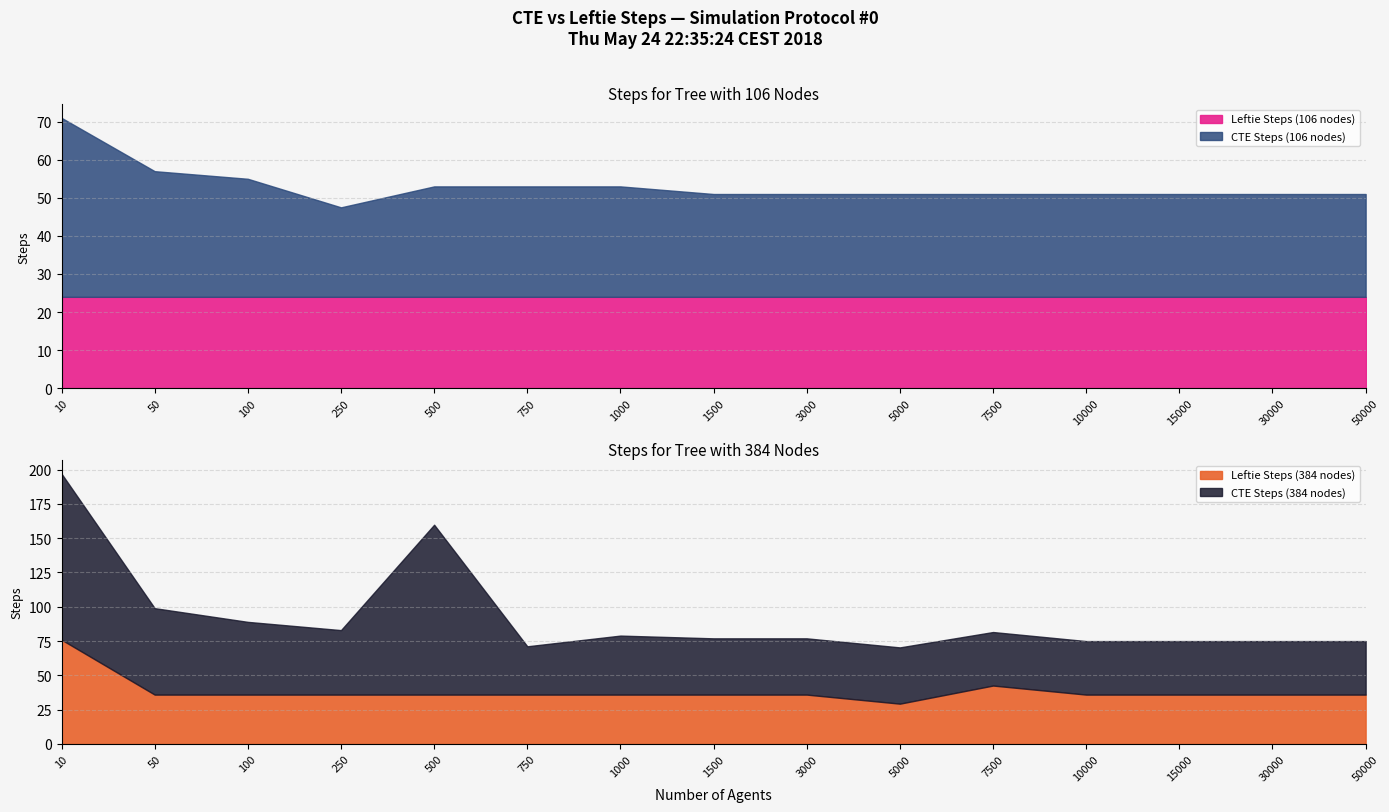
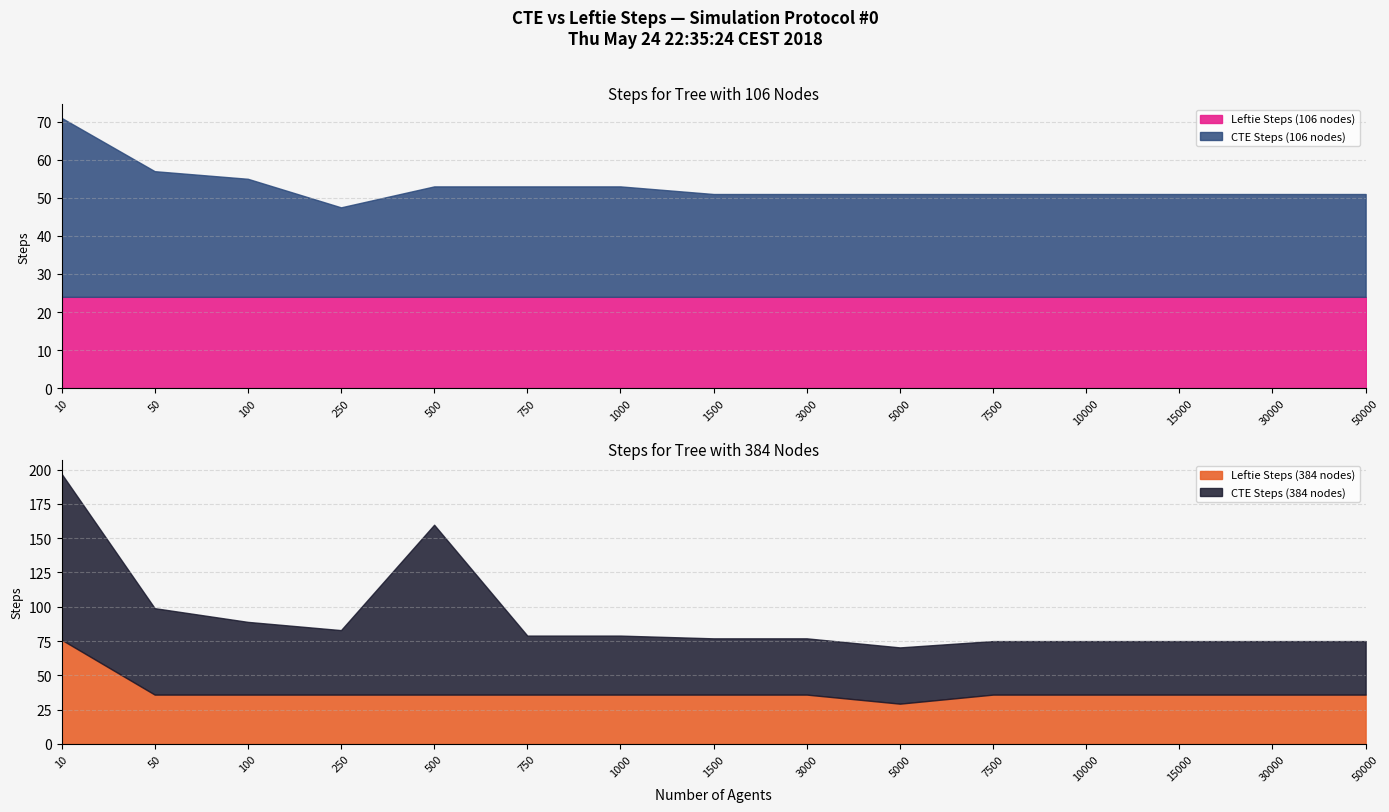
  {
    "Steps for Tree with 106 Nodes": {
      "Leftie Steps (106 nodes)": {
        "10": 24,
        "50": 24,
        "100": 24,
        "250": 24,
        "500": 24,
        "750": 24,
        "1000": 24,
        "1500": 24,
        "3000": 24,
        "5000": 24,
        "7500": 24,
        "10000": 24,
        "15000": 24,
        "30000": 24,
        "50000": 24
      },
      "CTE Steps (106 nodes)": {
        "10": 47,
        "50": 33,
        "100": 31,
        "250": 24,
        "500": 29,
        "750": 29,
        "1000": 29,
        "1500": 27,
        "3000": 27,
        "5000": 27,
        "7500": 27,
        "10000": 27,
        "15000": 27,
        "30000": 27,
        "50000": 27
      }
    },
    "Steps for Tree with 384 Nodes": {
      "Leftie Steps (384 nodes)": {
        "10": 76,
        "50": 36,
        "100": 36,
        "250": 36,
        "500": 36,
        "750": 36,
        "1000": 36,
        "1500": 36,
        "3000": 36,
        "5000": 29,
-       "7500": 43,
+       "7500": 36,
        "10000": 36,
        "15000": 36,
        "30000": 36,
        "50000": 36
      },
      "CTE Steps (384 nodes)": {
        "10": 121,
        "50": 63,
        "100": 53,
        "250": 47,
        "500": 124,
-       "750": 35,
+       "750": 43,
        "1000": 43,
        "1500": 41,
        "3000": 41,
        "5000": 41,
        "7500": 39,
        "10000": 39,
        "15000": 39,
        "30000": 39,
        "50000": 39
      }
    }
  }
